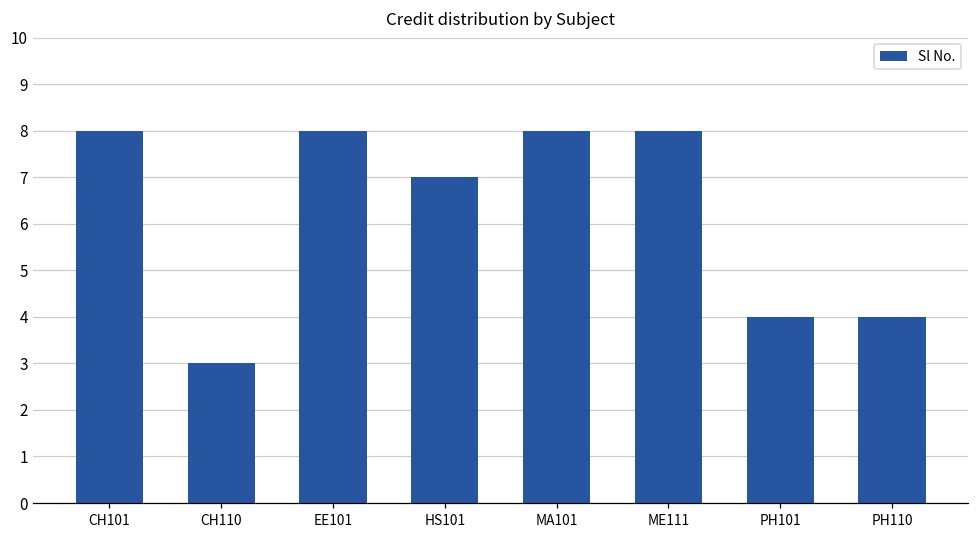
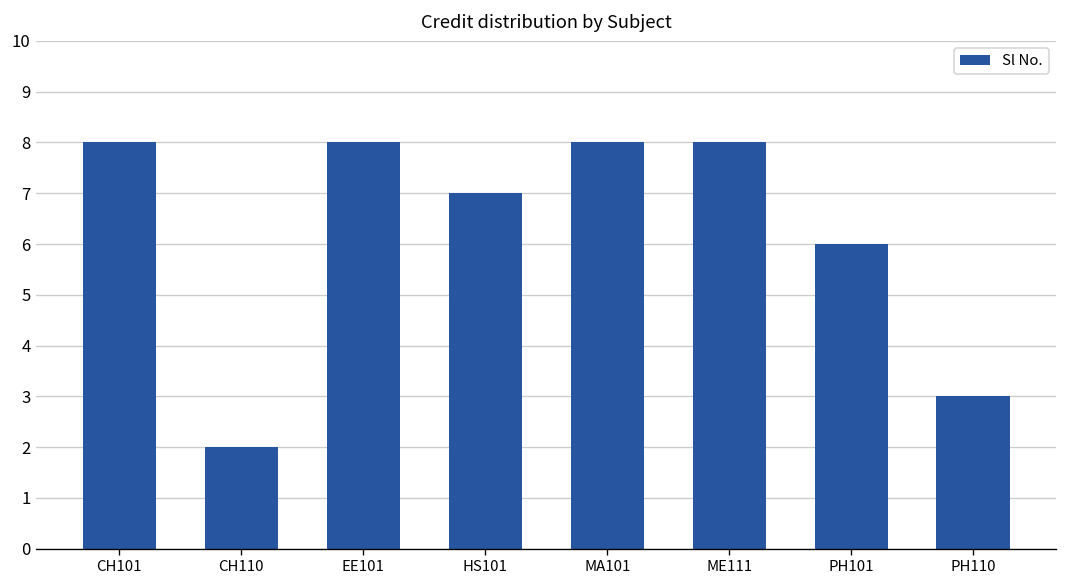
  {
    "CH101": 8,
-   "CH110": 3,
+   "CH110": 2,
    "EE101": 8,
    "HS101": 7,
    "MA101": 8,
    "ME111": 8,
-   "PH101": 4,
-   "PH110": 4
+   "PH101": 6,
+   "PH110": 3
  }
